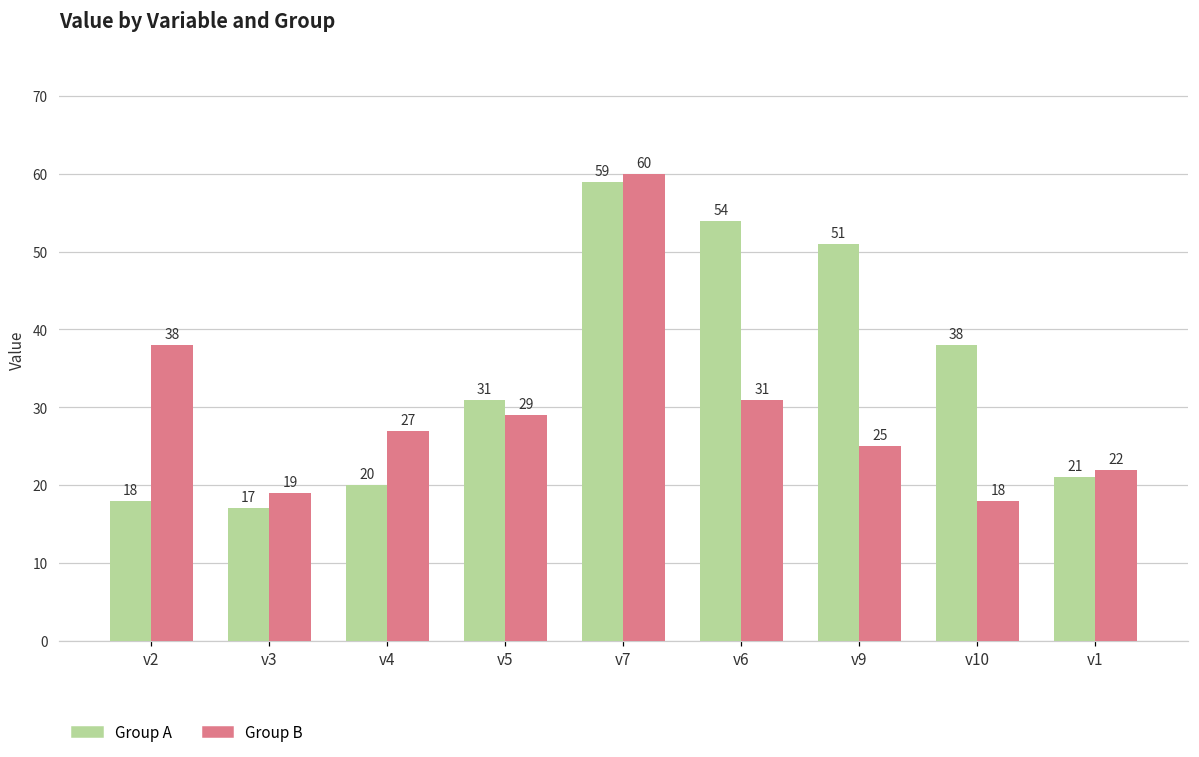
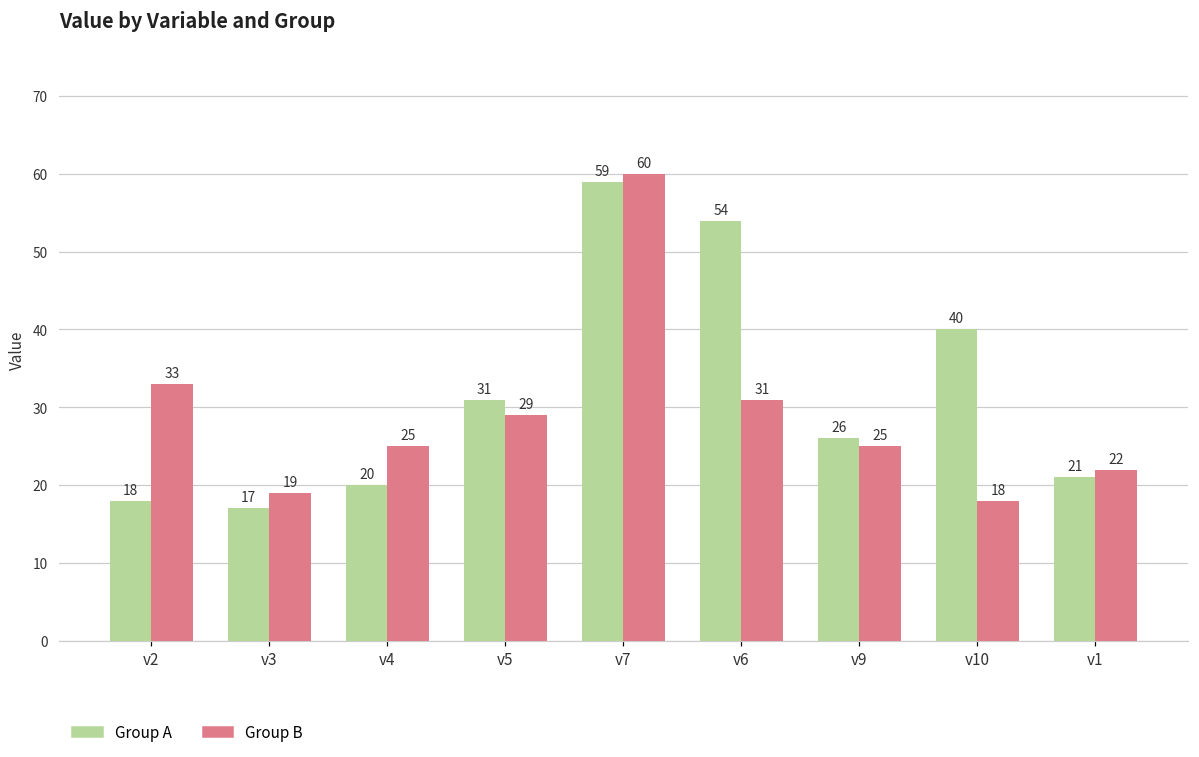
  {
    "Group A": {
      "v2": 18,
      "v3": 17,
      "v4": 20,
      "v5": 31,
      "v7": 59,
      "v6": 54,
-     "v9": 51,
-     "v10": 38,
+     "v9": 26,
+     "v10": 40,
      "v1": 21
    },
    "Group B": {
-     "v2": 38,
+     "v2": 33,
      "v3": 19,
-     "v4": 27,
+     "v4": 25,
      "v5": 29,
      "v7": 60,
      "v6": 31,
      "v9": 25,
      "v10": 18,
      "v1": 22
    }
  }
